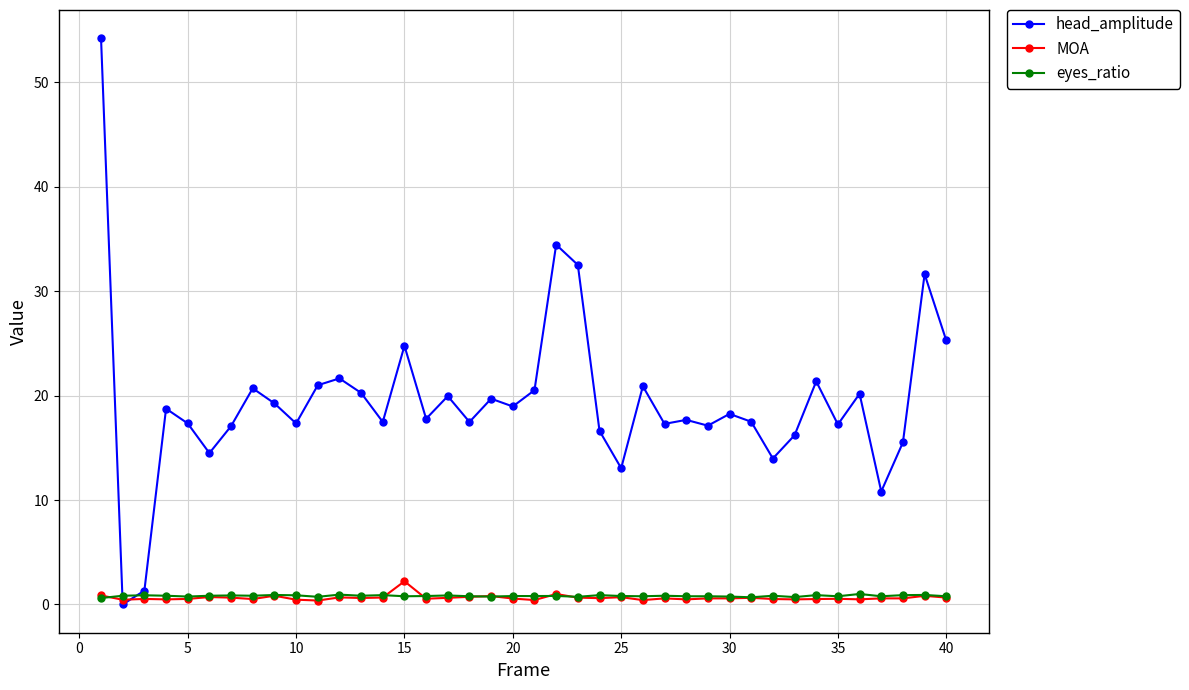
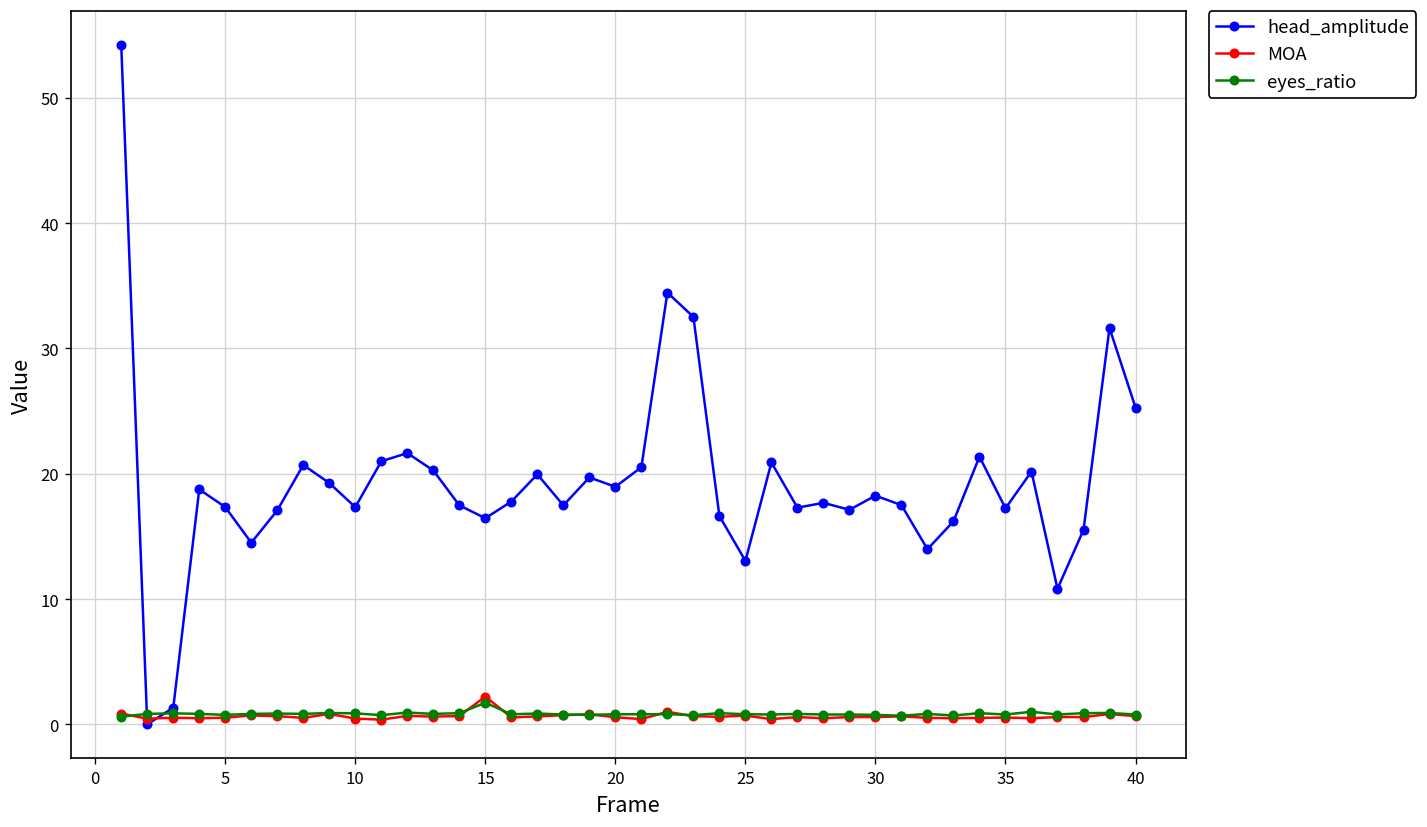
  {
    "head_amplitude": {
      "5": 17.3,
      "10": 17.3,
-     "15": 24.8,
+     "15": 16.4,
      "20": 19.0,
      "25": 13.0,
      "30": 18.3,
      "35": 17.2,
      "40": 25.3
    },
    "MOA": {
      "10": 0.5,
      "15": 2.2
    },
    "eyes_ratio": {
      "10": 0.9,
-     "15": 0.8
+     "15": 1.7
    }
  }
